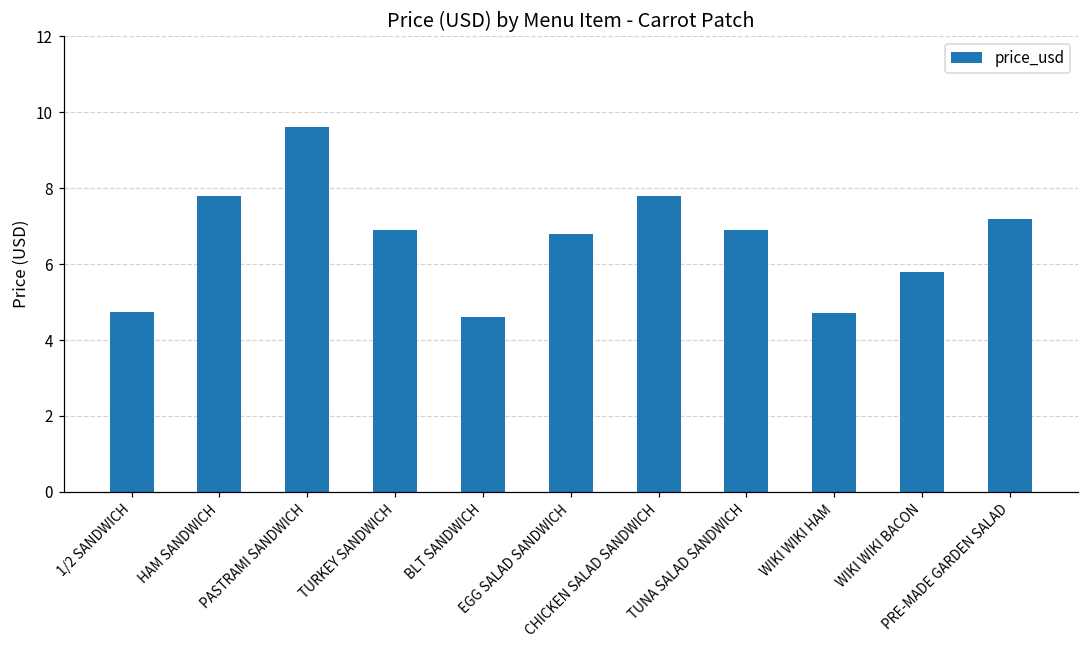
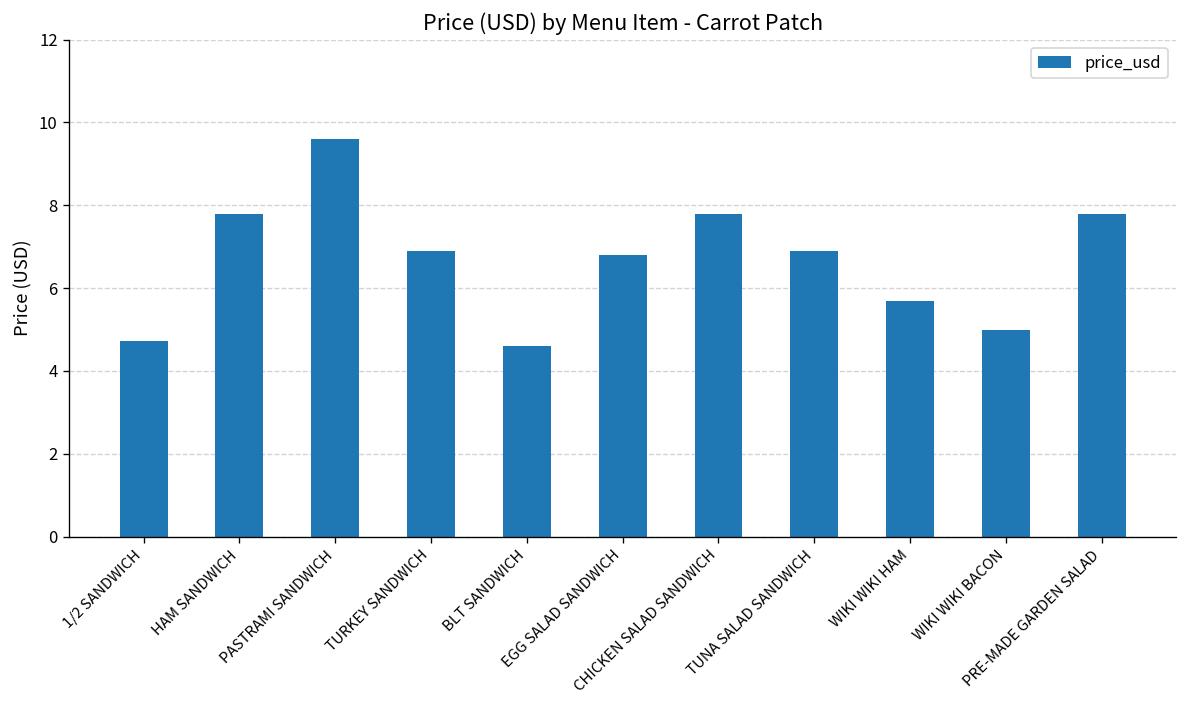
  {
    "1/2 SANDWICH": 4.7,
    "HAM SANDWICH": 7.8,
    "PASTRAMI SANDWICH": 9.6,
    "TURKEY SANDWICH": 6.9,
    "BLT SANDWICH": 4.6,
    "EGG SALAD SANDWICH": 6.8,
    "CHICKEN SALAD SANDWICH": 7.8,
    "TUNA SALAD SANDWICH": 6.9,
-   "WIKI WIKI HAM": 4.7,
-   "WIKI WIKI BACON": 5.8,
-   "PRE-MADE GARDEN SALAD": 7.2
+   "WIKI WIKI HAM": 5.7,
+   "WIKI WIKI BACON": 5.0,
+   "PRE-MADE GARDEN SALAD": 7.8
  }
